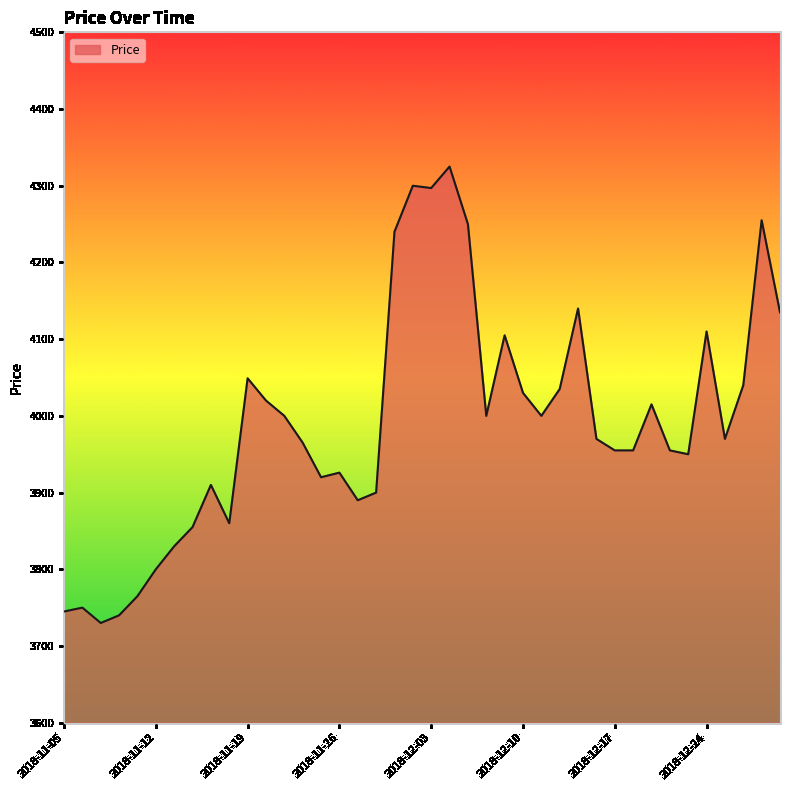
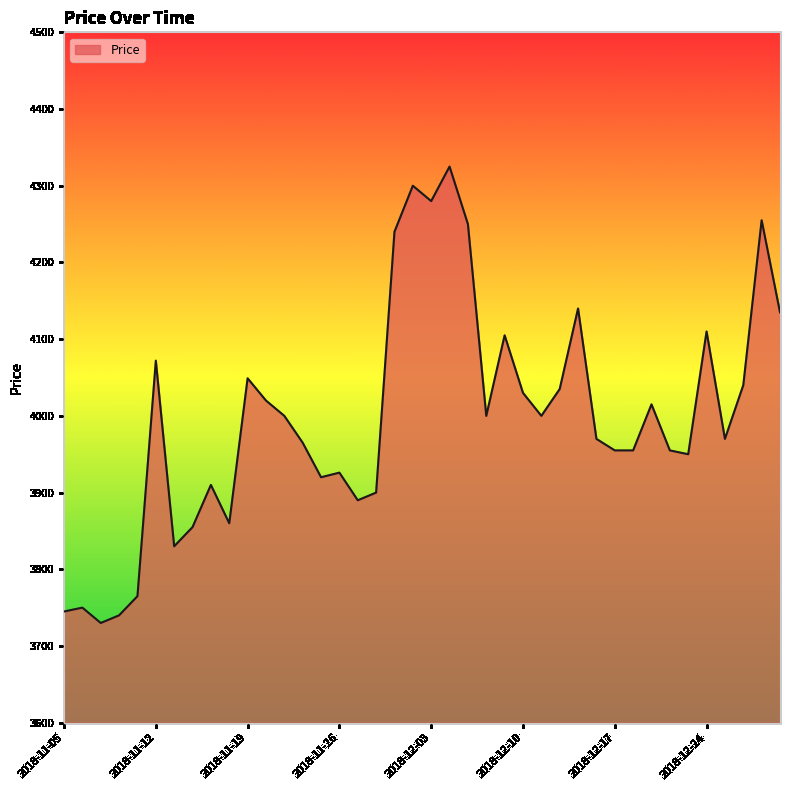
  {
    "2018-11-05": 3750,
-   "2018-11-12": 3800,
+   "2018-11-12": 4070,
    "2018-11-19": 4050,
    "2018-11-26": 3930,
-   "2018-12-03": 4300,
+   "2018-12-03": 4280,
    "2018-12-10": 4030,
    "2018-12-17": 3960,
    "2018-12-24": 4110
  }
